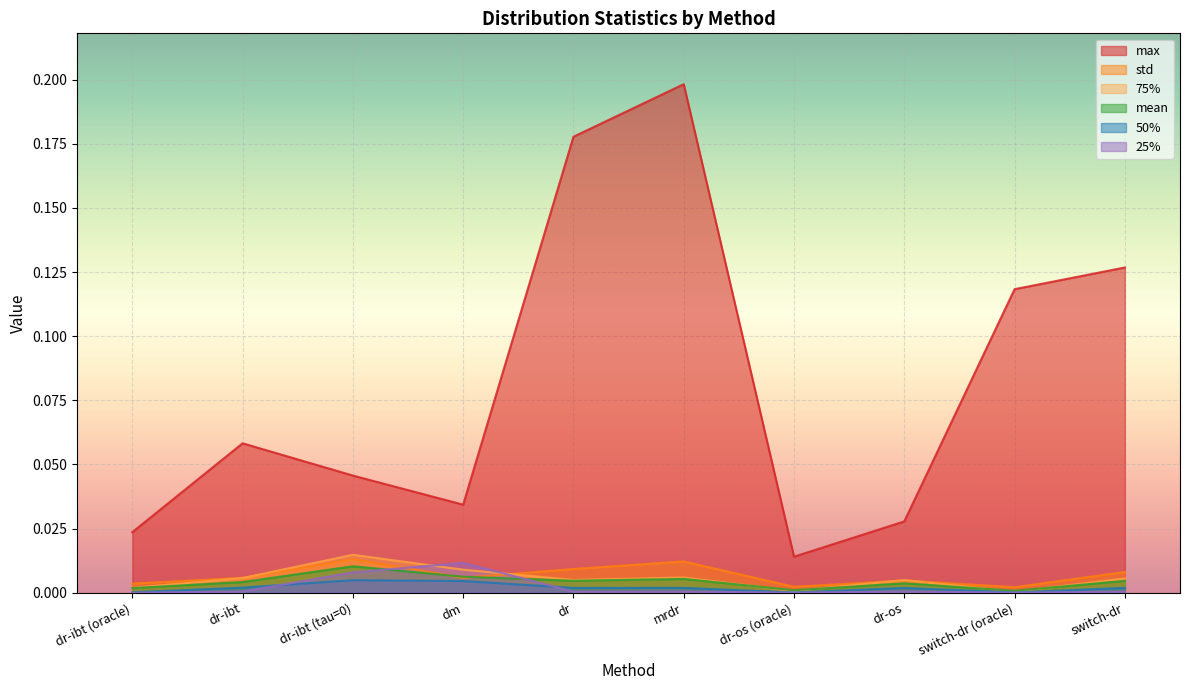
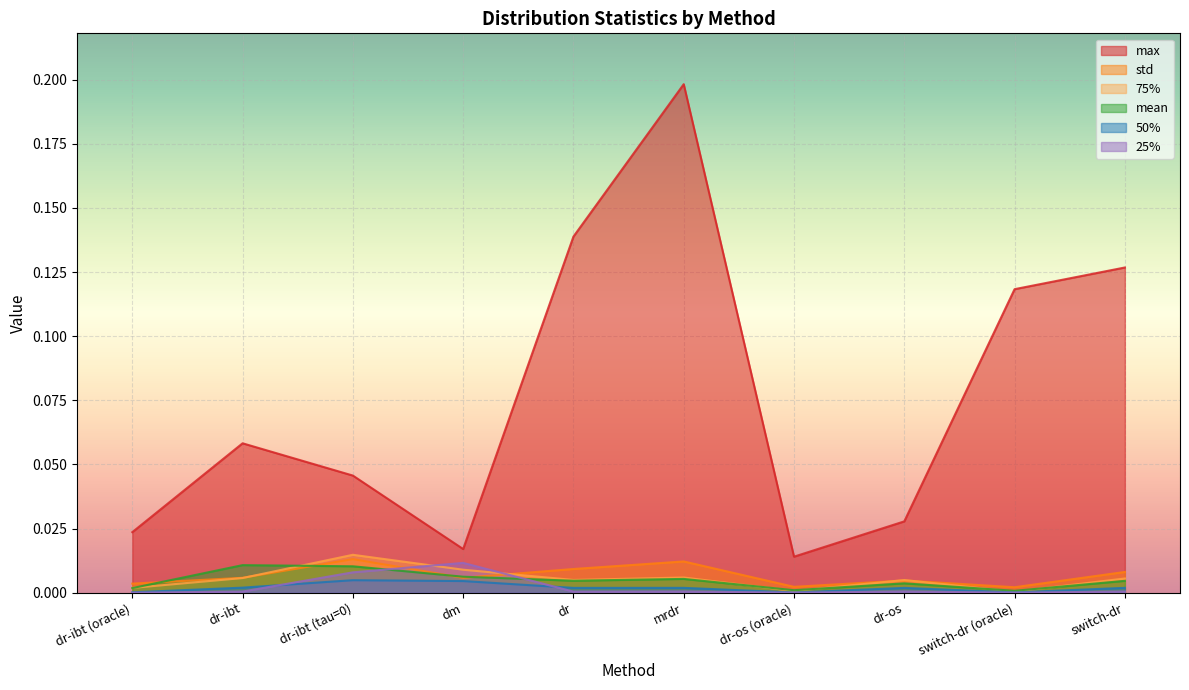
  {
    "max": {
      "dr-ibt (oracle)": 0.024,
      "dr-ibt": 0.058,
      "dr-ibt (tau=0)": 0.046,
-     "dm": 0.034,
-     "dr": 0.178,
+     "dm": 0.017,
+     "dr": 0.139,
      "mrdr": 0.198,
      "dr-os (oracle)": 0.014,
      "dr-os": 0.028,
      "switch-dr (oracle)": 0.118,
      "switch-dr": 0.127
    },
    "mean": {
-     "dr-ibt": 0.004,
+     "dr-ibt": 0.011,
      "dr-ibt (tau=0)": 0.010,
      "dr-os": 0.004
    },
    "50%": {
      "dr-ibt": 0.002,
      "dr-ibt (tau=0)": 0.005,
      "dm": 0.005,
      "dr": 0.002,
      "mrdr": 0.002,
      "dr-os": 0.002,
      "switch-dr": 0.002
    },
    "25%": {
      "dr-ibt": 0.000,
      "dr-ibt (tau=0)": 0.008,
      "dm": 0.012,
      "dr": 0.000,
      "mrdr": 0.000,
      "dr-os": 0.000,
      "switch-dr": 0.000
    }
  }
